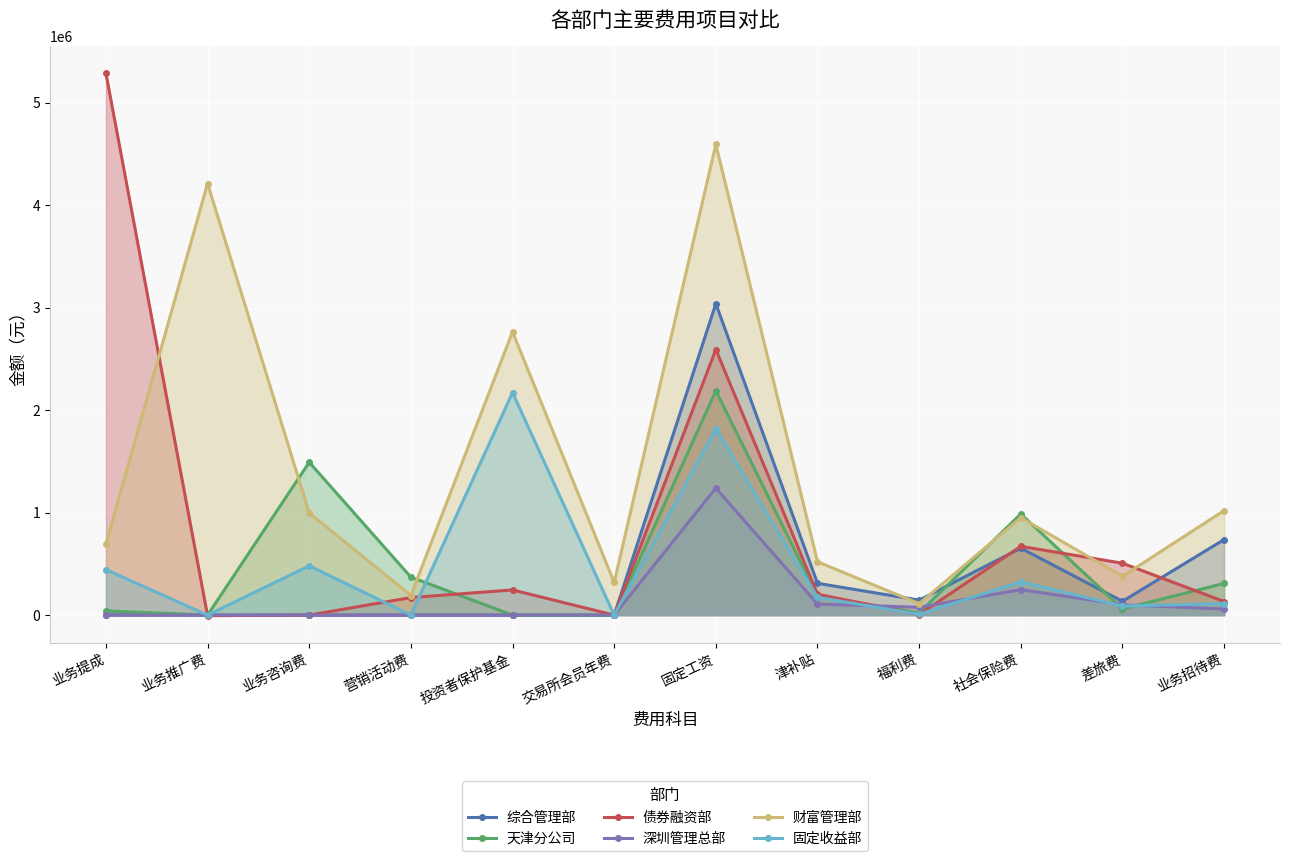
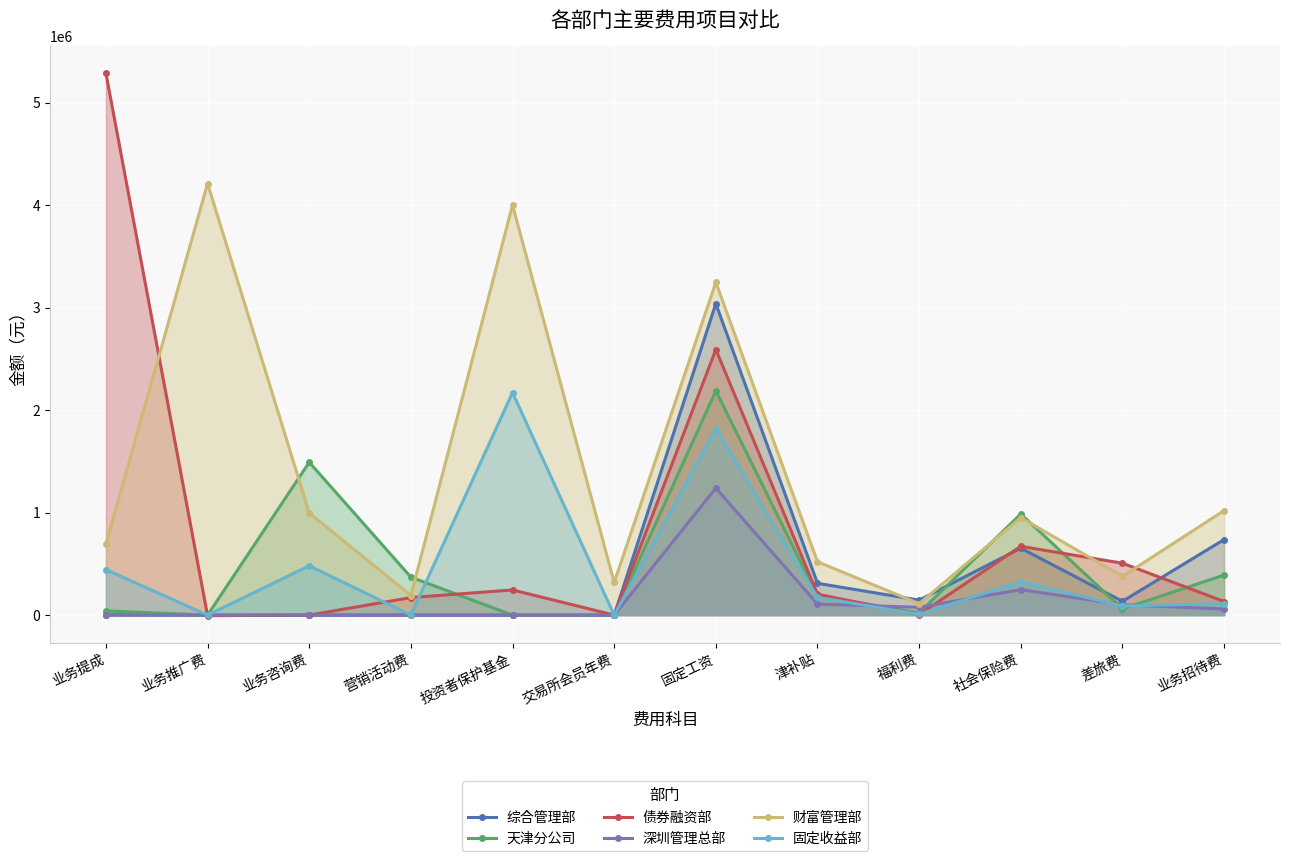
  {
    "天津分公司": {
      "业务提成": 40000,
      "业务咨询费": 1490000,
      "营销活动费": 370000,
      "固定工资": 2190000,
      "社会保险费": 990000,
      "差旅费": 60000,
-     "业务招待费": 310000
+     "业务招待费": 390000
    },
    "财富管理部": {
      "业务提成": 690000,
      "业务推广费": 4210000,
      "业务咨询费": 1000000,
-     "投资者保护基金": 2760000,
+     "投资者保护基金": 4000000,
      "交易所会员年费": 320000,
-     "固定工资": 4590000,
+     "固定工资": 3250000,
      "津补贴": 520000,
      "福利费": 110000,
      "社会保险费": 950000,
      "差旅费": 380000,
      "业务招待费": 1020000
    },
    "固定收益部": {
      "业务提成": 440000,
      "业务咨询费": 480000,
      "投资者保护基金": 2170000,
      "固定工资": 1820000,
      "社会保险费": 320000
    }
  }
